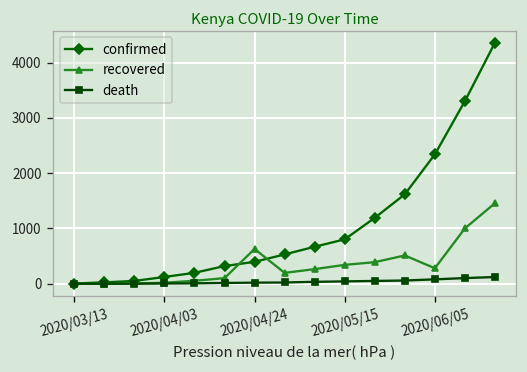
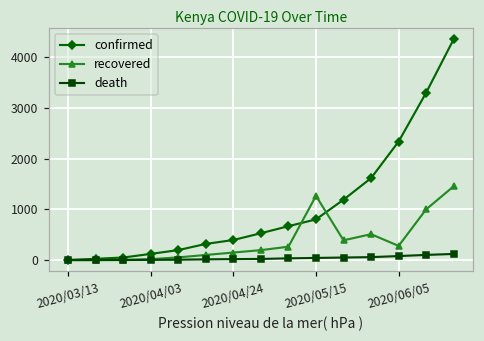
  {
    "recovered": {
-     "2020/04/24": 600,
-     "2020/05/15": 300,
+     "2020/04/24": 100,
+     "2020/05/15": 1300,
      "2020/06/05": 300
    }
  }
